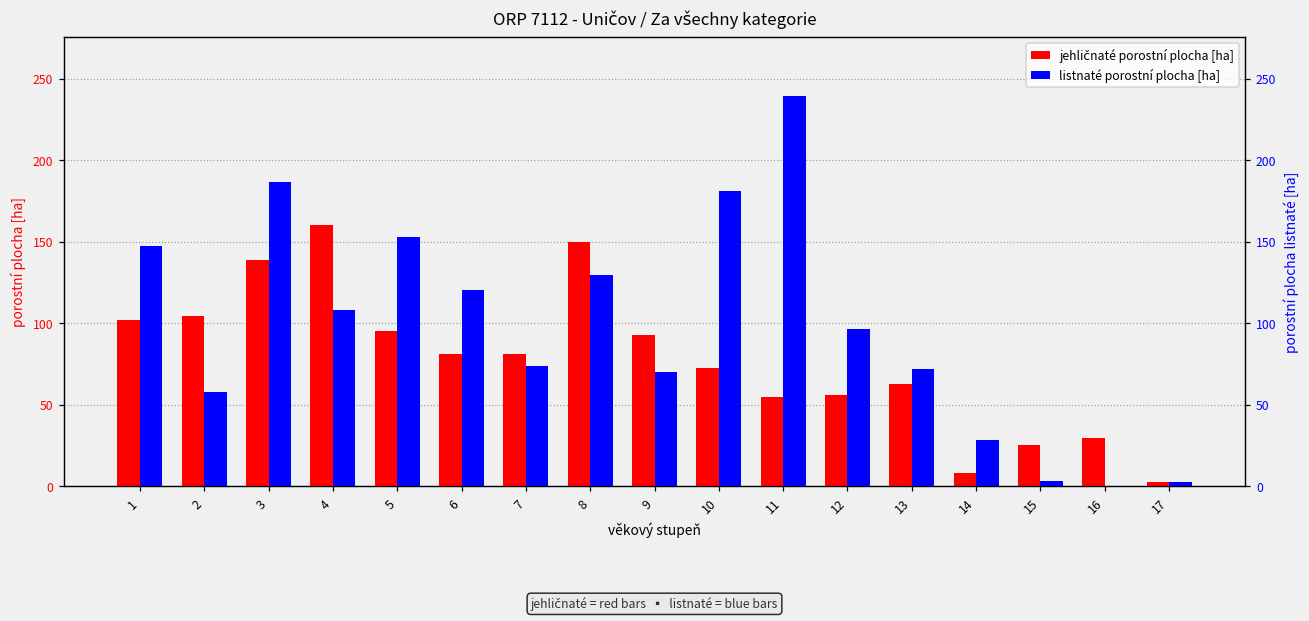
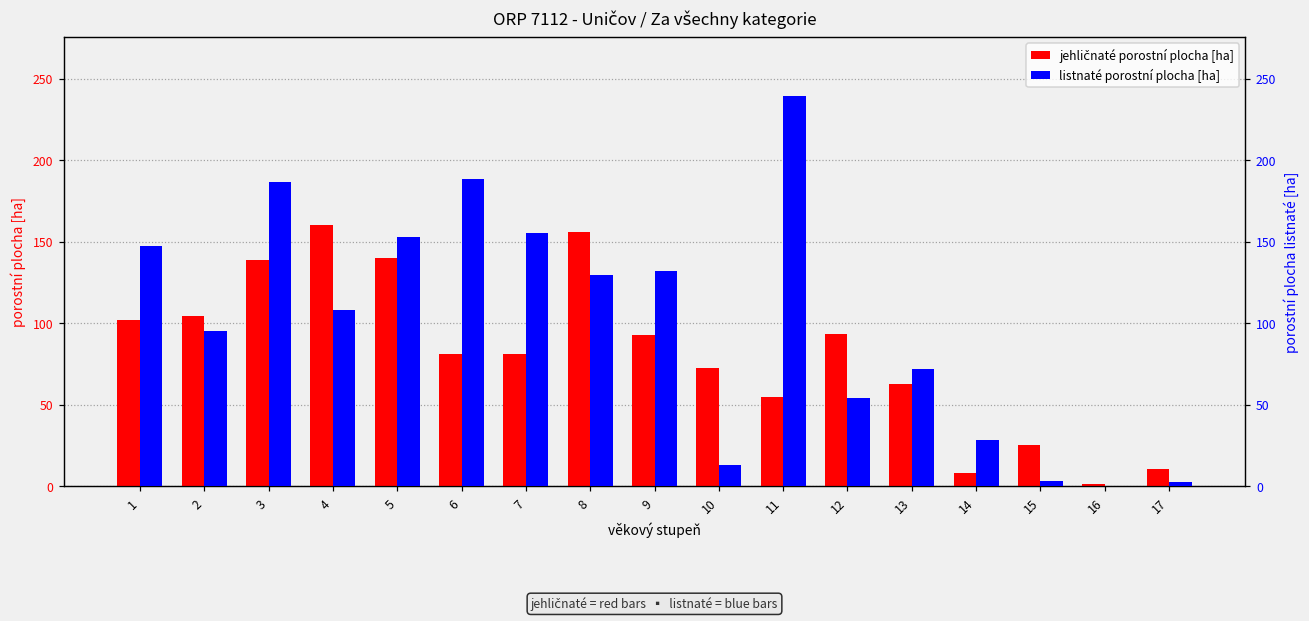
  {
    "jehličnaté porostní plocha [ha]": {
      "1": 102,
      "2": 104,
      "3": 139,
      "4": 160,
-     "5": 95,
+     "5": 140,
      "6": 81,
      "7": 81,
-     "8": 150,
+     "8": 156,
      "9": 93,
      "10": 73,
      "11": 55,
-     "12": 56,
+     "12": 93,
      "13": 63,
      "14": 8,
      "15": 26,
-     "16": 30,
-     "17": 2
+     "16": 1,
+     "17": 11
    },
    "listnaté porostní plocha [ha]": {
      "1": 148,
-     "2": 58,
+     "2": 95,
      "3": 187,
      "4": 108,
      "5": 153,
-     "6": 121,
-     "7": 74,
+     "6": 189,
+     "7": 156,
      "8": 130,
-     "9": 70,
-     "10": 181,
+     "9": 132,
+     "10": 13,
      "11": 240,
-     "12": 97,
+     "12": 55,
      "13": 72,
      "14": 28,
      "15": 3,
      "17": 3
    }
  }
